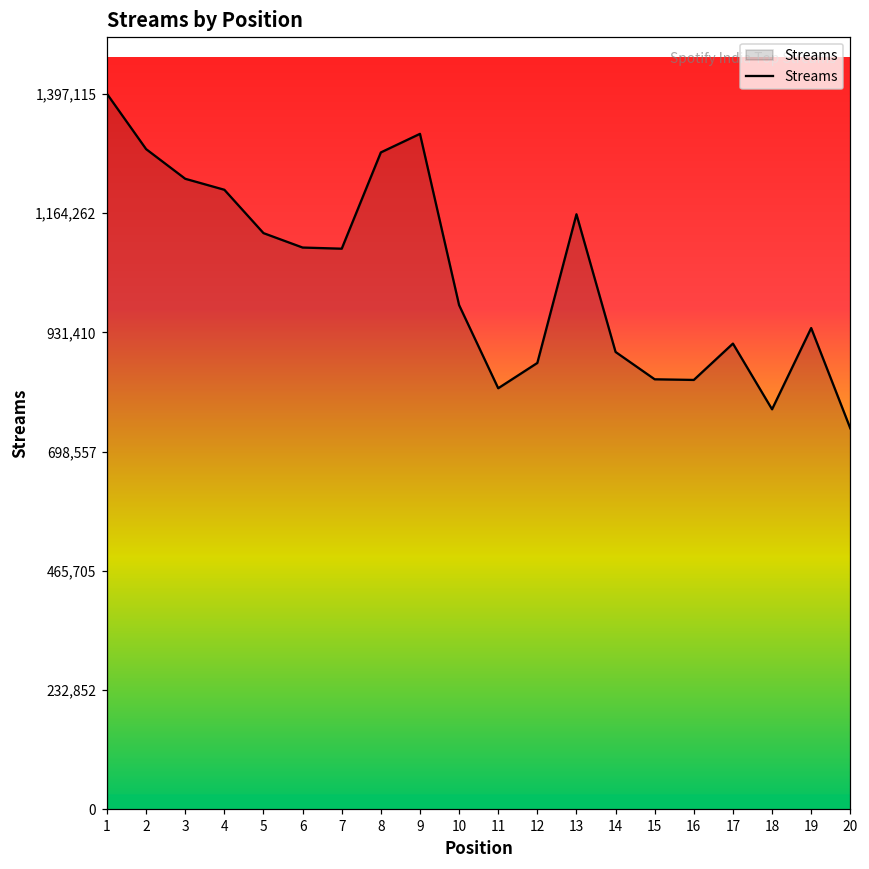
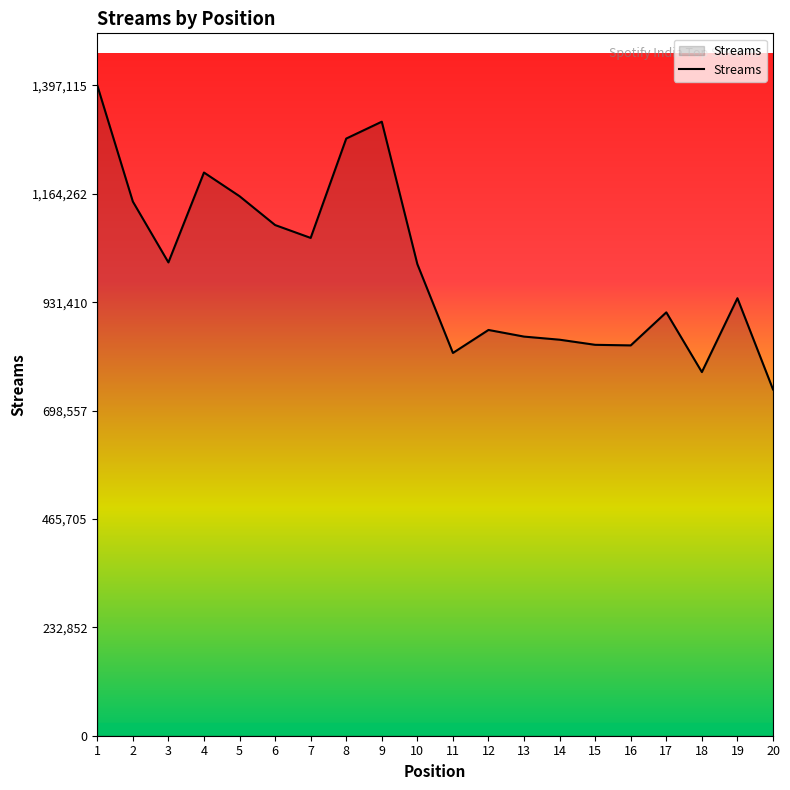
  {
    "1": "1,400,000",
-   "2": "1,290,000",
-   "3": "1,230,000",
+   "2": "1,150,000",
+   "3": "1,020,000",
    "4": "1,210,000",
-   "5": "1,130,000",
+   "5": "1,160,000",
    "6": "1,100,000",
-   "7": "1,090,000",
+   "7": "1,070,000",
    "8": "1,280,000",
    "9": "1,320,000",
-   "10": "980,000",
+   "10": "1,010,000",
    "11": "820,000",
    "12": "870,000",
-   "13": "1,160,000",
-   "14": "890,000",
+   "13": "860,000",
+   "14": "850,000",
    "15": "840,000",
    "16": "840,000",
    "17": "910,000",
    "18": "780,000",
    "19": "940,000",
    "20": "740,000"
  }
